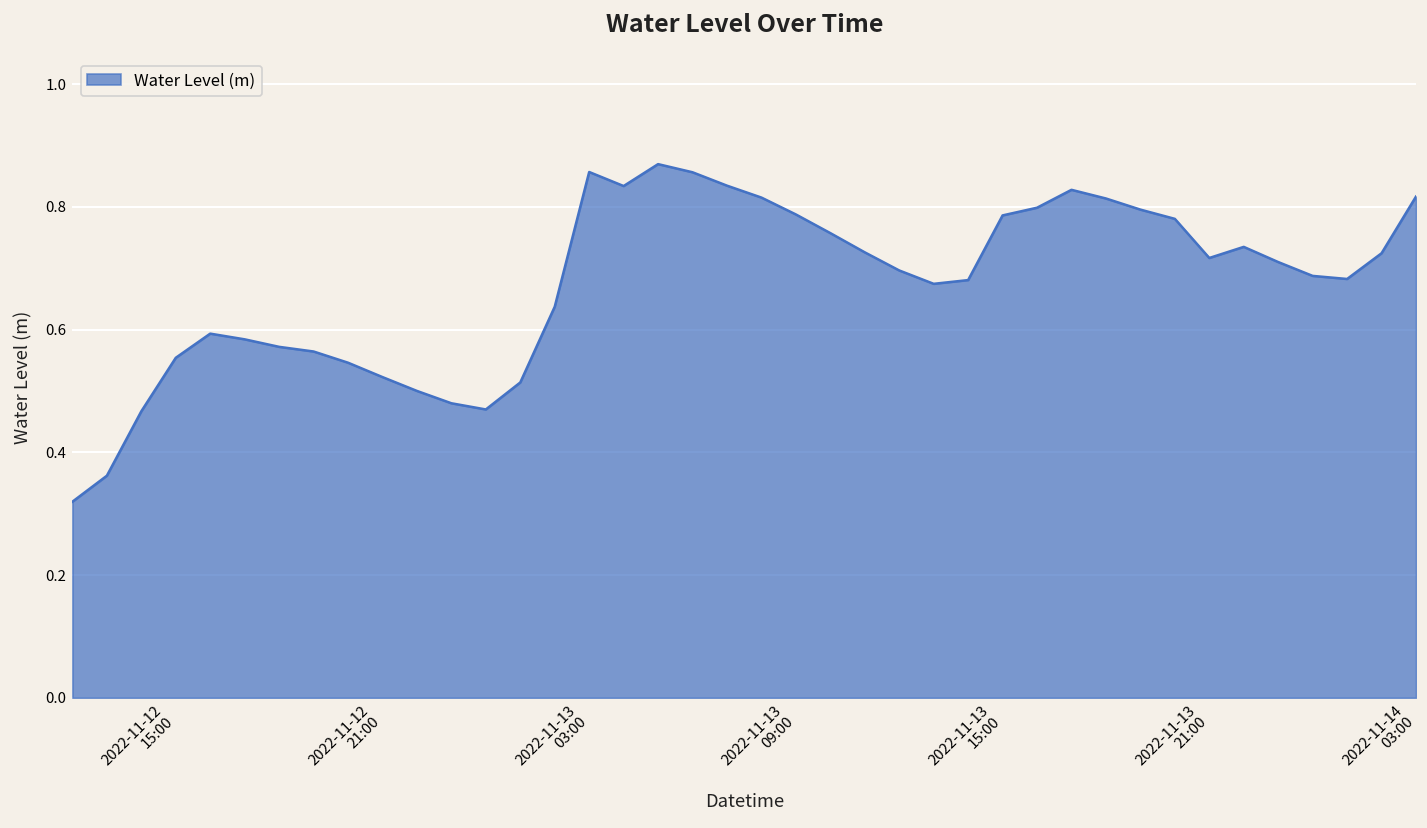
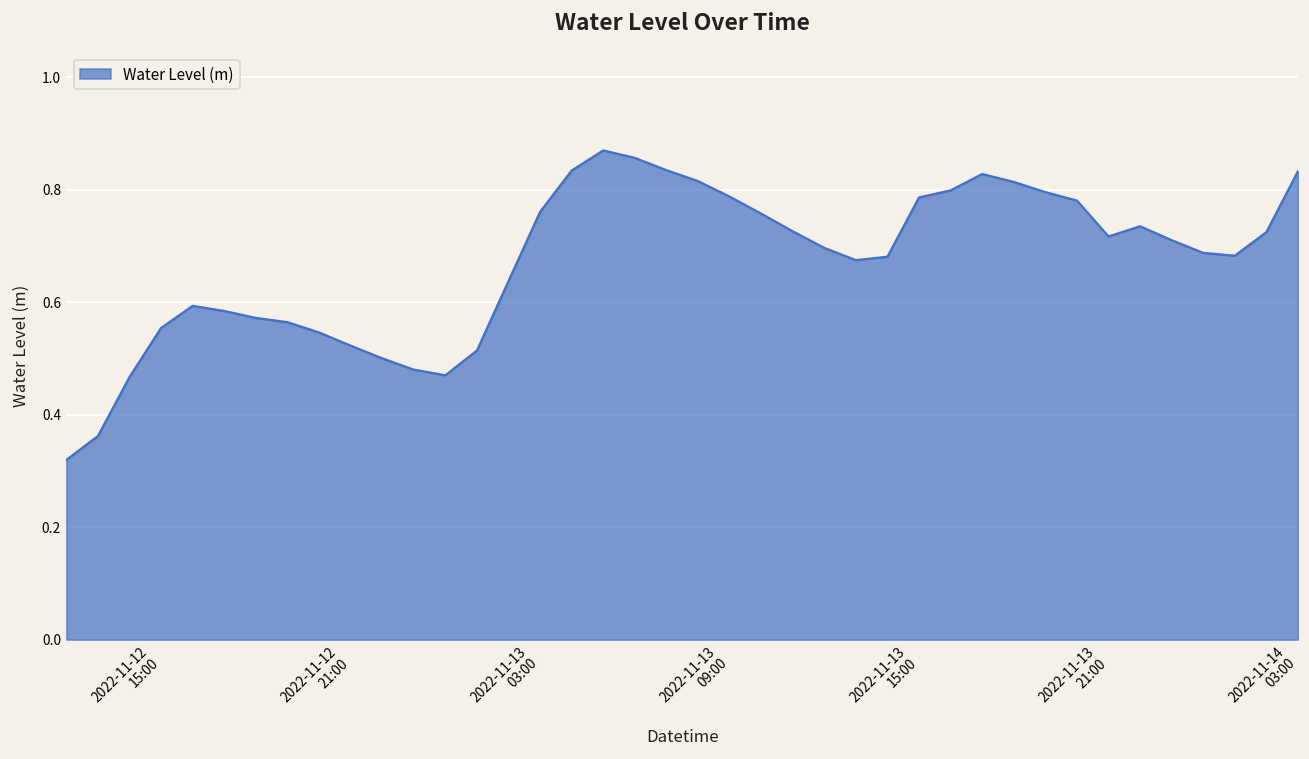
  {
    "2022-11-12 15:00": 0.55,
    "2022-11-12 21:00": 0.52,
-   "2022-11-13 03:00": 0.86,
+   "2022-11-13 03:00": 0.76,
    "2022-11-13 09:00": 0.79,
    "2022-11-13 15:00": 0.79,
    "2022-11-13 21:00": 0.72,
-   "2022-11-14 03:00": 0.82
+   "2022-11-14 03:00": 0.83
  }
